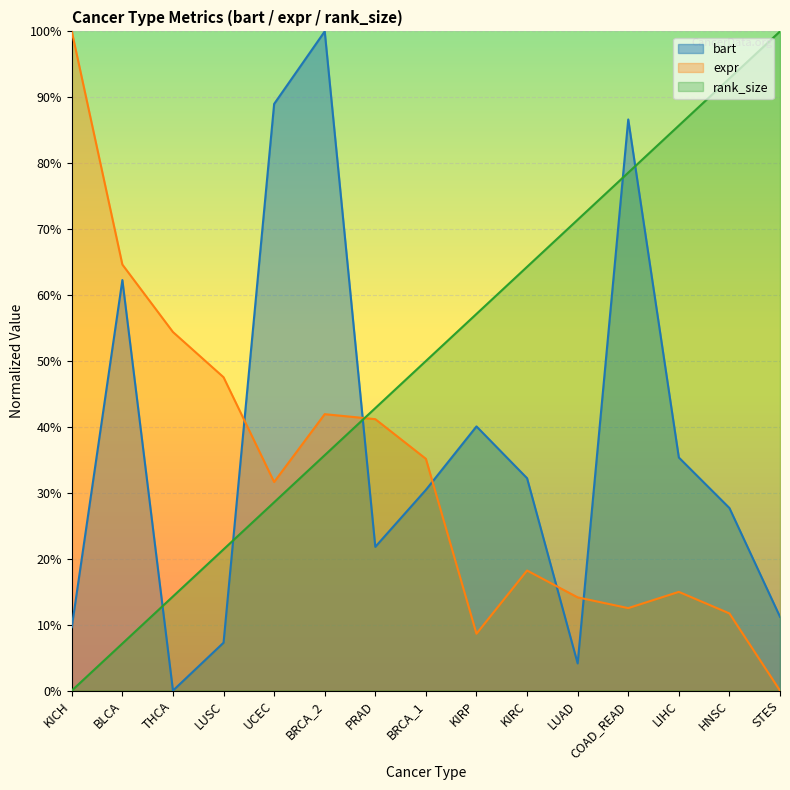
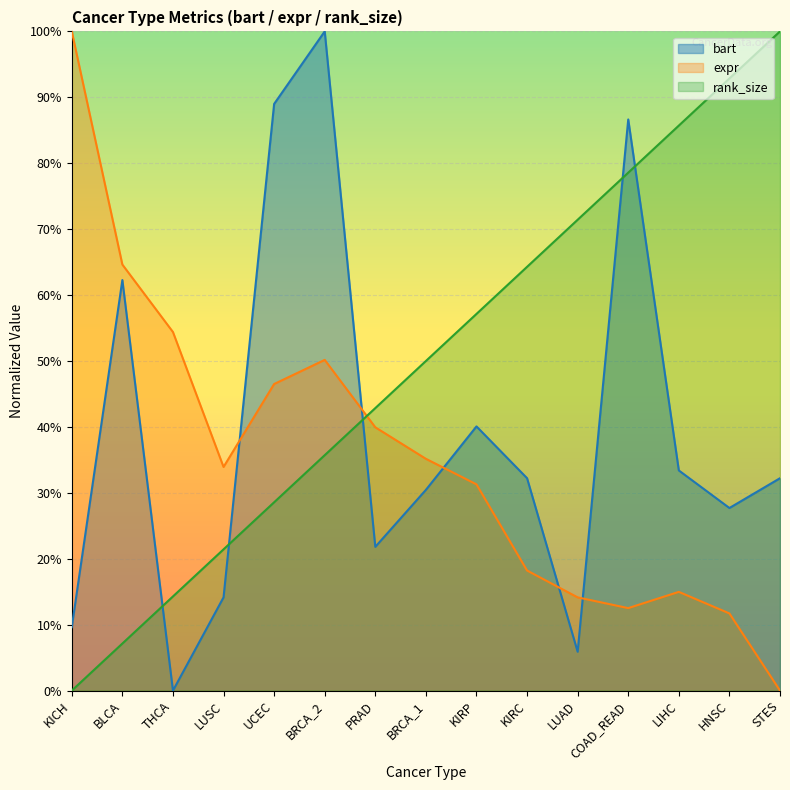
  {
    "bart": {
      "KICH": "10%",
      "BLCA": "62%",
      "THCA": "0%",
-     "LUSC": "7%",
+     "LUSC": "14%",
      "UCEC": "89%",
      "BRCA_2": "100%",
      "PRAD": "22%",
      "BRCA_1": "30%",
      "KIRP": "40%",
      "KIRC": "32%",
-     "LUAD": "4%",
+     "LUAD": "6%",
      "COAD_READ": "87%",
-     "LIHC": "35%",
+     "LIHC": "33%",
      "HNSC": "28%",
-     "STES": "11%"
+     "STES": "32%"
    },
    "expr": {
      "KICH": "100%",
      "BLCA": "65%",
      "THCA": "54%",
-     "LUSC": "48%",
-     "UCEC": "32%",
-     "BRCA_2": "42%",
-     "PRAD": "41%",
+     "LUSC": "34%",
+     "UCEC": "47%",
+     "BRCA_2": "50%",
+     "PRAD": "40%",
      "BRCA_1": "35%",
-     "KIRP": "9%",
+     "KIRP": "31%",
      "KIRC": "18%",
      "LUAD": "14%",
      "COAD_READ": "13%",
      "LIHC": "15%",
      "HNSC": "12%",
      "STES": "0%"
    },
    "rank_size": {
      "KICH": "0%",
      "BLCA": "7%",
      "THCA": "14%",
      "LUSC": "21%",
      "UCEC": "29%",
      "BRCA_2": "36%",
      "PRAD": "43%",
      "BRCA_1": "50%",
      "KIRP": "57%",
      "KIRC": "64%",
      "LUAD": "71%",
      "COAD_READ": "79%",
      "LIHC": "86%",
      "STES": "100%"
    }
  }
